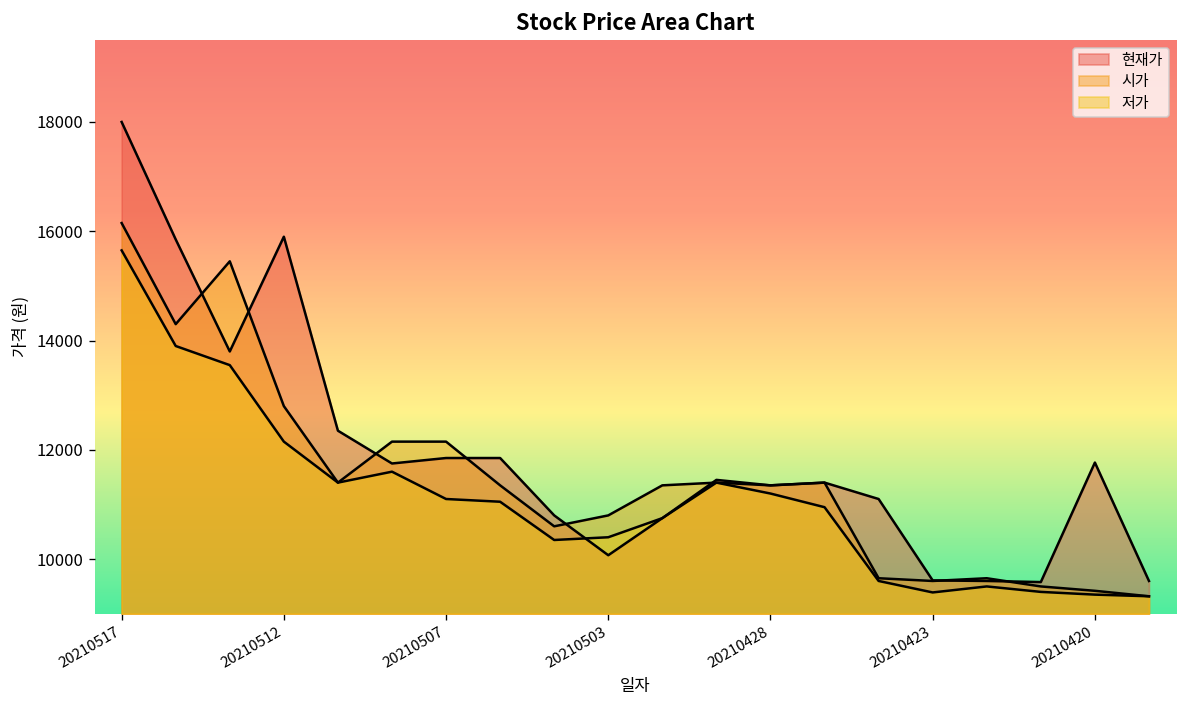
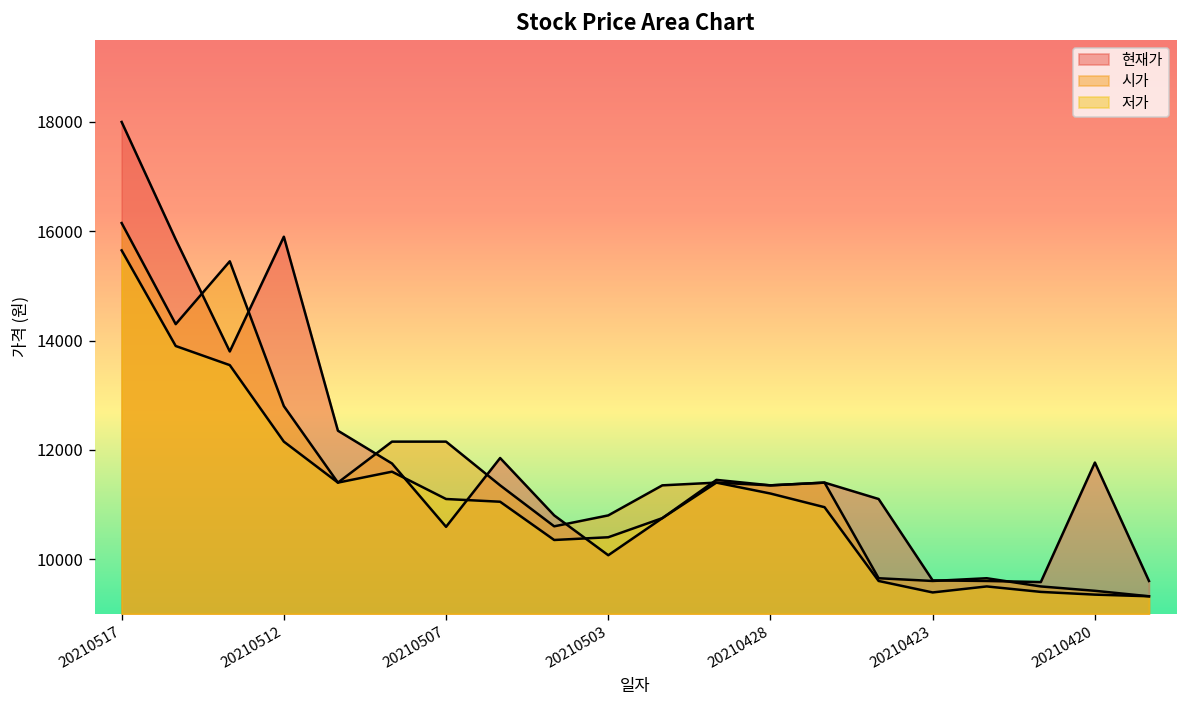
  {
    "현재가": {
      "20210517": 18000,
      "20210512": 15900,
-     "20210507": 11900,
+     "20210507": 10600,
      "20210503": 10100,
      "20210420": 11800
    }
  }
